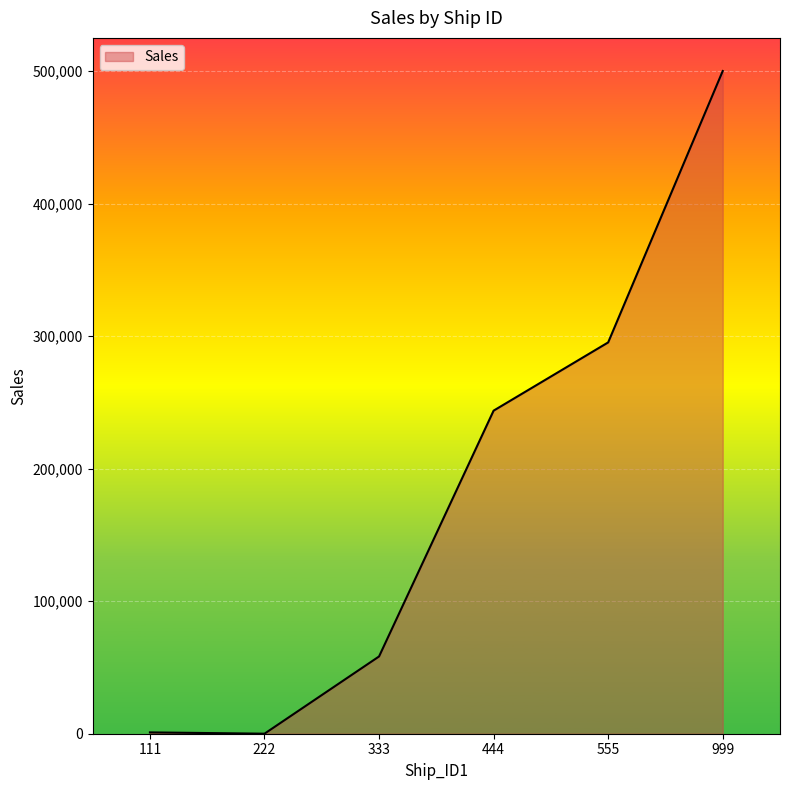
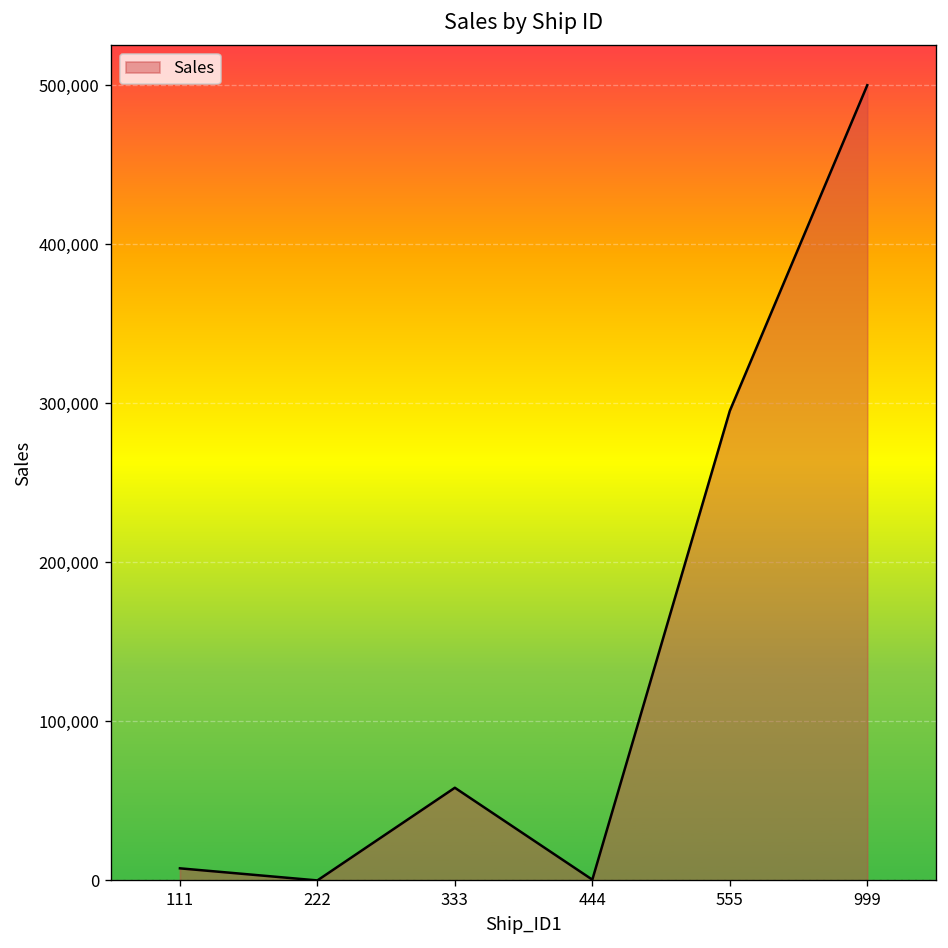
  {
-   "111": "1,000",
+   "111": "8,000",
    "222": "0",
    "333": "58,000",
-   "444": "244,000",
+   "444": "1,000",
    "555": "295,000",
    "999": "500,000"
  }
